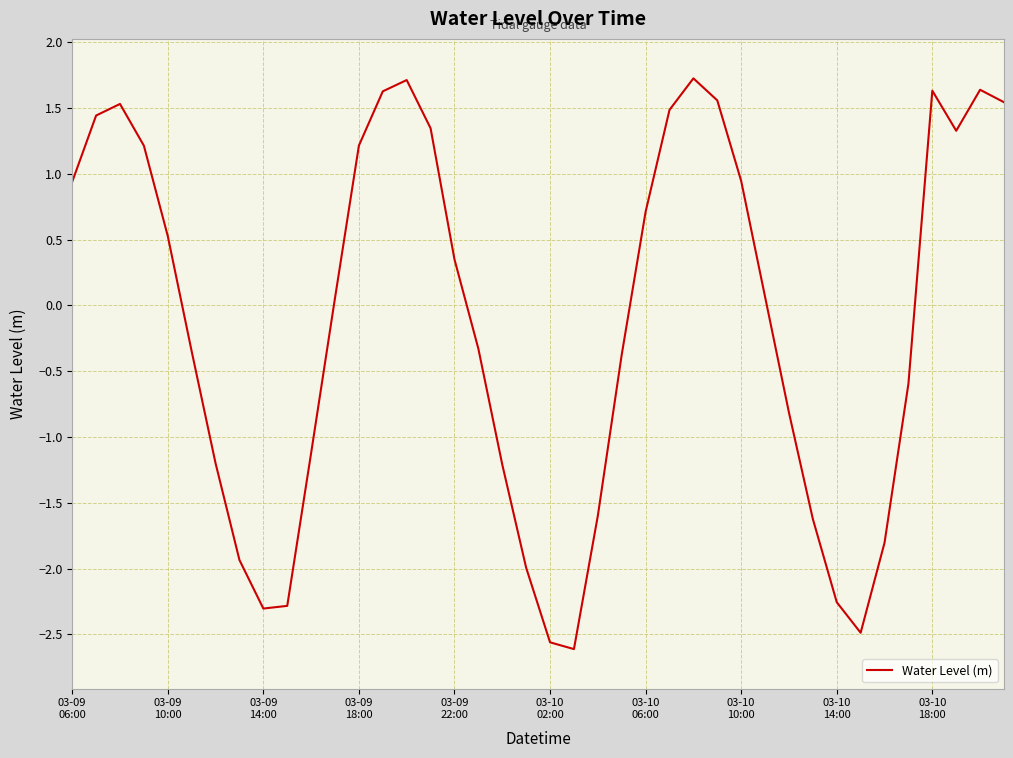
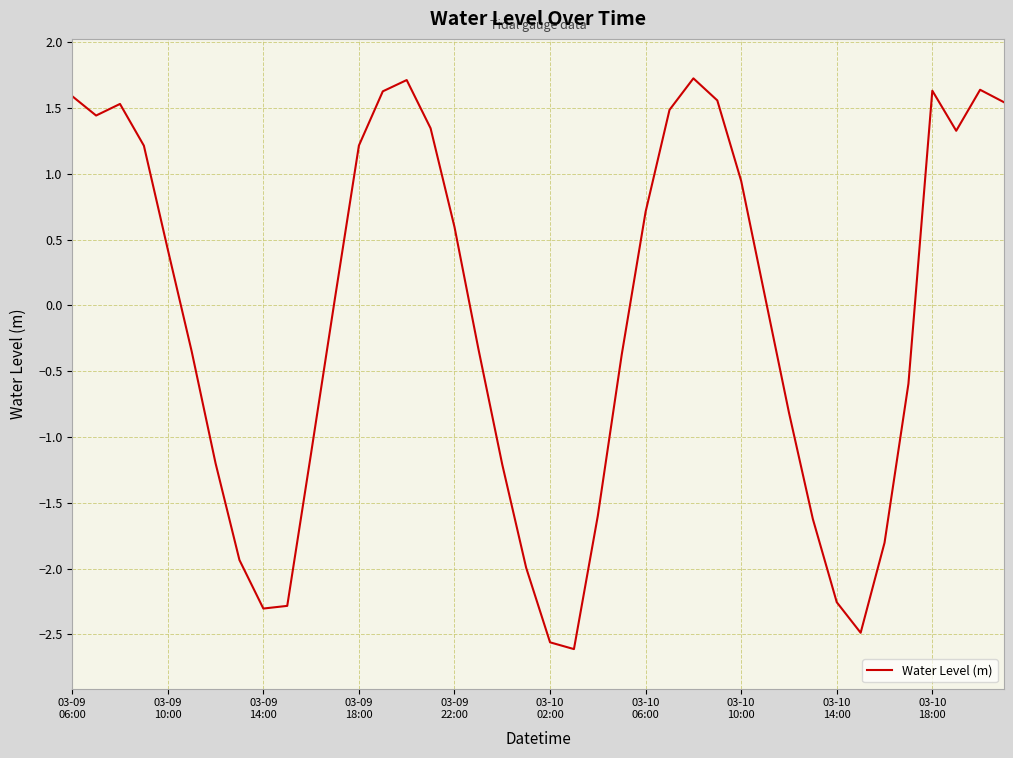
  {
-   "03-09 06:00": 0.94,
-   "03-09 10:00": 0.53,
+   "03-09 06:00": 1.59,
+   "03-09 10:00": 0.42,
    "03-09 14:00": -2.30,
    "03-09 18:00": 1.21,
-   "03-09 22:00": 0.35,
+   "03-09 22:00": 0.60,
    "03-10 02:00": -2.56,
    "03-10 06:00": 0.71,
    "03-10 10:00": 0.94,
    "03-10 14:00": -2.26,
    "03-10 18:00": 1.63
  }
